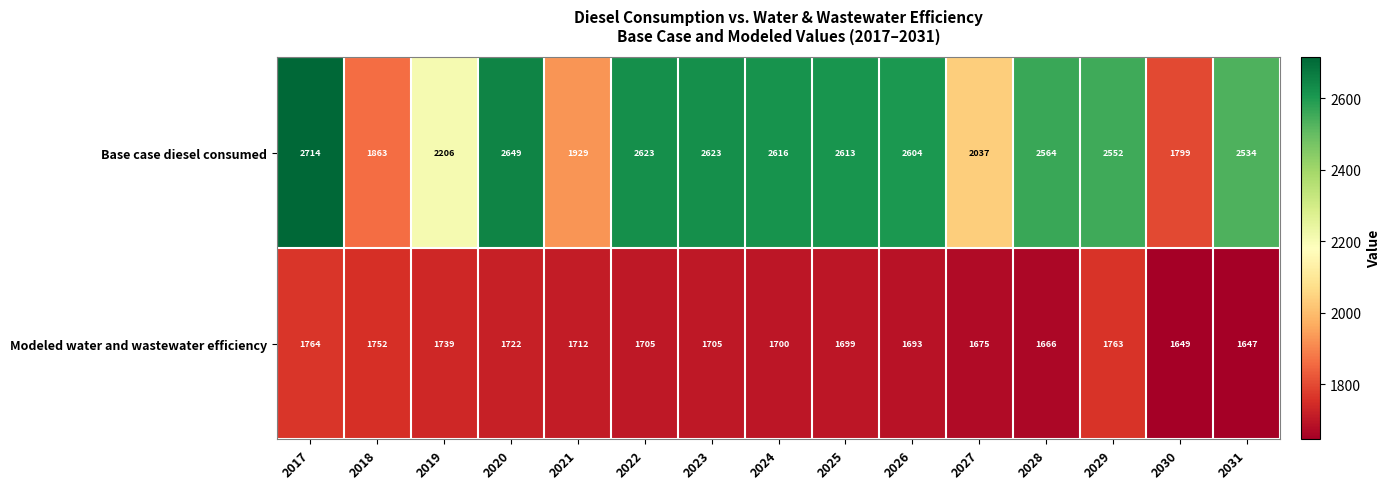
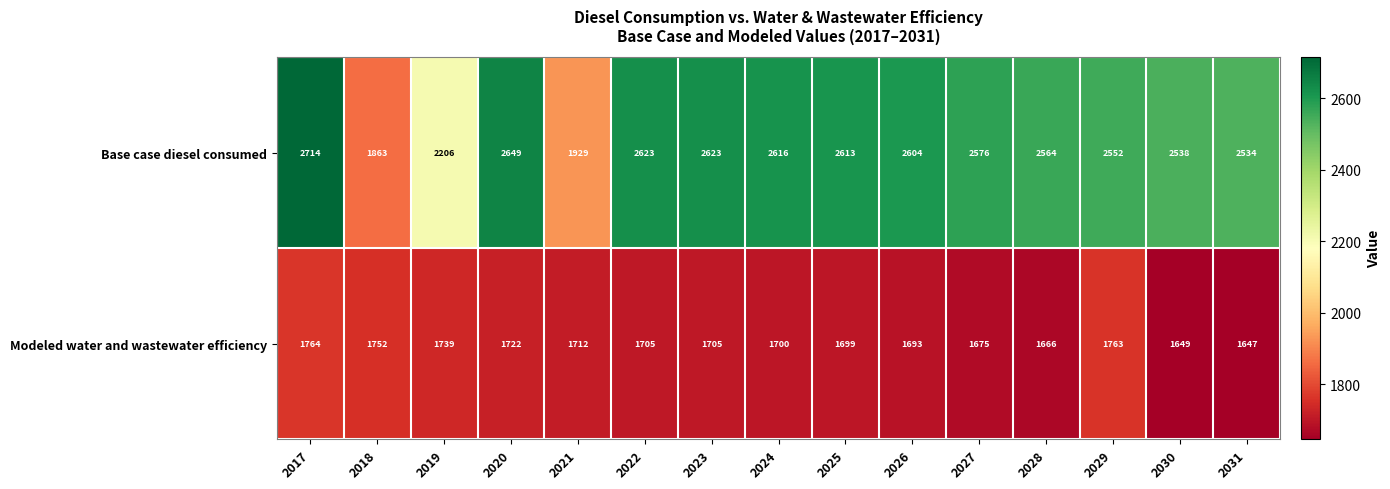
  {
    "Base case diesel consumed": {
      "2017": 2714,
      "2018": 1863,
      "2019": 2206,
      "2020": 2649,
      "2021": 1929,
      "2022": 2623,
      "2023": 2623,
      "2024": 2616,
      "2025": 2613,
      "2026": 2604,
-     "2027": 2037,
+     "2027": 2576,
      "2028": 2564,
      "2029": 2552,
-     "2030": 1799,
+     "2030": 2538,
      "2031": 2534
    },
    "Modeled water and wastewater efficiency": {
      "2017": 1764,
      "2018": 1752,
      "2019": 1739,
      "2020": 1722,
      "2021": 1712,
      "2022": 1705,
      "2023": 1705,
      "2024": 1700,
      "2025": 1699,
      "2026": 1693,
      "2027": 1675,
      "2028": 1666,
      "2029": 1763,
      "2030": 1649,
      "2031": 1647
    }
  }
